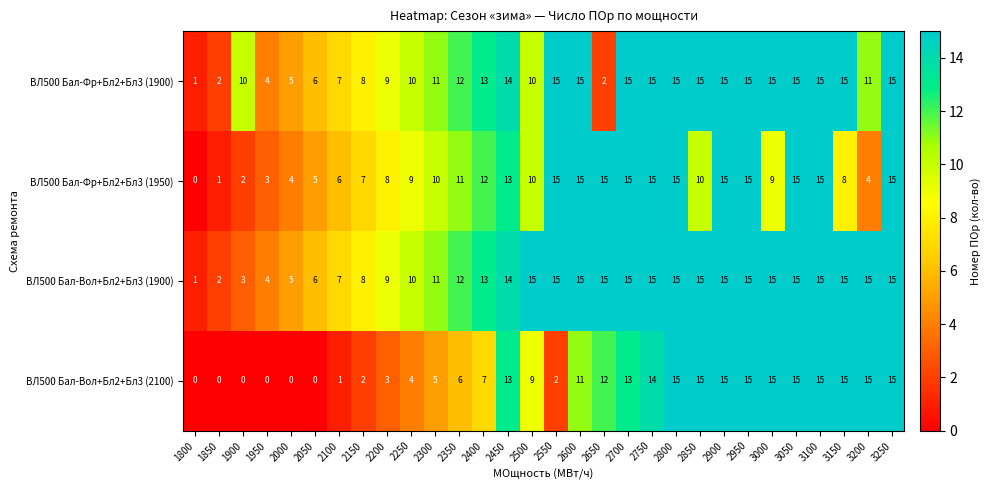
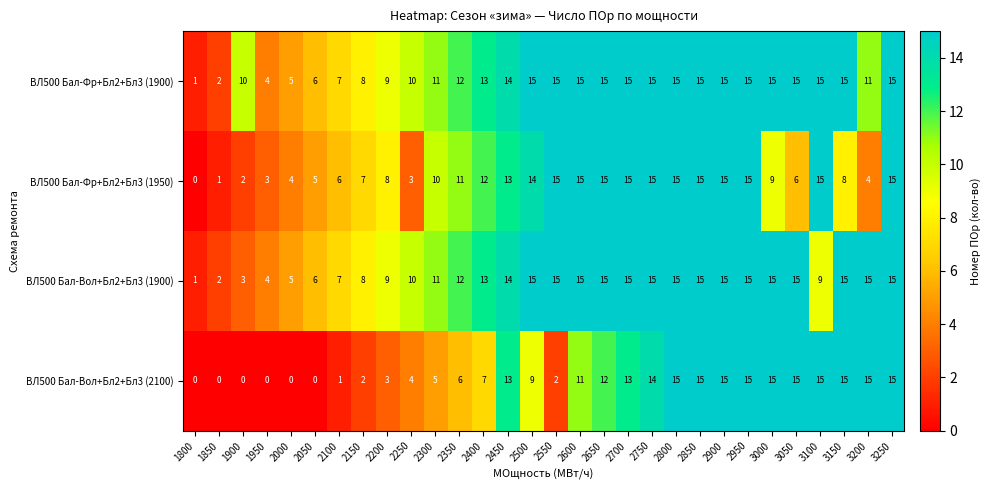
  {
    "ВЛ500 Бал-Фр+Бл2+Бл3 (1900)": {
      "1800": 1,
      "1850": 2,
      "1900": 10,
      "1950": 4,
      "2000": 5,
      "2050": 6,
      "2100": 7,
      "2150": 8,
      "2200": 9,
      "2250": 10,
      "2300": 11,
      "2350": 12,
      "2400": 13,
      "2450": 14,
-     "2500": 10,
+     "2500": 15,
      "2550": 15,
      "2600": 15,
-     "2650": 2,
+     "2650": 15,
      "2700": 15,
      "2750": 15,
      "2800": 15,
      "2850": 15,
      "2900": 15,
      "2950": 15,
      "3000": 15,
      "3050": 15,
      "3100": 15,
      "3150": 15,
      "3200": 11,
      "3250": 15
    },
    "ВЛ500 Бал-Фр+Бл2+Бл3 (1950)": {
      "1800": 0,
      "1850": 1,
      "1900": 2,
      "1950": 3,
      "2000": 4,
      "2050": 5,
      "2100": 6,
      "2150": 7,
      "2200": 8,
-     "2250": 9,
+     "2250": 3,
      "2300": 10,
      "2350": 11,
      "2400": 12,
      "2450": 13,
-     "2500": 10,
+     "2500": 14,
      "2550": 15,
      "2600": 15,
      "2650": 15,
      "2700": 15,
      "2750": 15,
      "2800": 15,
-     "2850": 10,
+     "2850": 15,
      "2900": 15,
      "2950": 15,
      "3000": 9,
-     "3050": 15,
+     "3050": 6,
      "3100": 15,
      "3150": 8,
      "3200": 4,
      "3250": 15
    },
    "ВЛ500 Бал-Вол+Бл2+Бл3 (1900)": {
      "1800": 1,
      "1850": 2,
      "1900": 3,
      "1950": 4,
      "2000": 5,
      "2050": 6,
      "2100": 7,
      "2150": 8,
      "2200": 9,
      "2250": 10,
      "2300": 11,
      "2350": 12,
      "2400": 13,
      "2450": 14,
      "2500": 15,
      "2550": 15,
      "2600": 15,
      "2650": 15,
      "2700": 15,
      "2750": 15,
      "2800": 15,
      "2850": 15,
      "2900": 15,
      "2950": 15,
      "3000": 15,
      "3050": 15,
-     "3100": 15,
+     "3100": 9,
      "3150": 15,
      "3200": 15,
      "3250": 15
    },
    "ВЛ500 Бал-Вол+Бл2+Бл3 (2100)": {
      "1800": 0,
      "1850": 0,
      "1900": 0,
      "1950": 0,
      "2000": 0,
      "2050": 0,
      "2100": 1,
      "2150": 2,
      "2200": 3,
      "2250": 4,
      "2300": 5,
      "2350": 6,
      "2400": 7,
      "2450": 13,
      "2500": 9,
      "2550": 2,
      "2600": 11,
      "2650": 12,
      "2700": 13,
      "2750": 14,
      "2800": 15,
      "2850": 15,
      "2900": 15,
      "2950": 15,
      "3000": 15,
      "3050": 15,
      "3100": 15,
      "3150": 15,
      "3200": 15,
      "3250": 15
    }
  }
